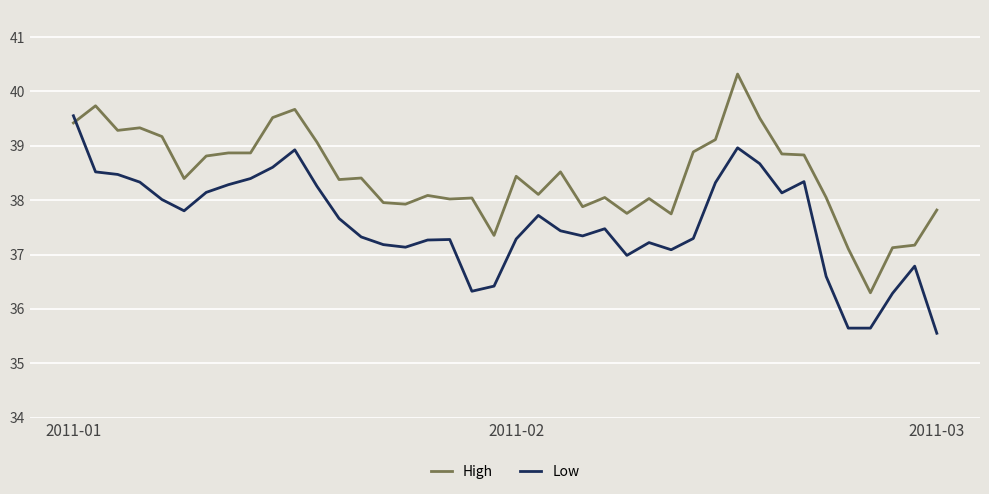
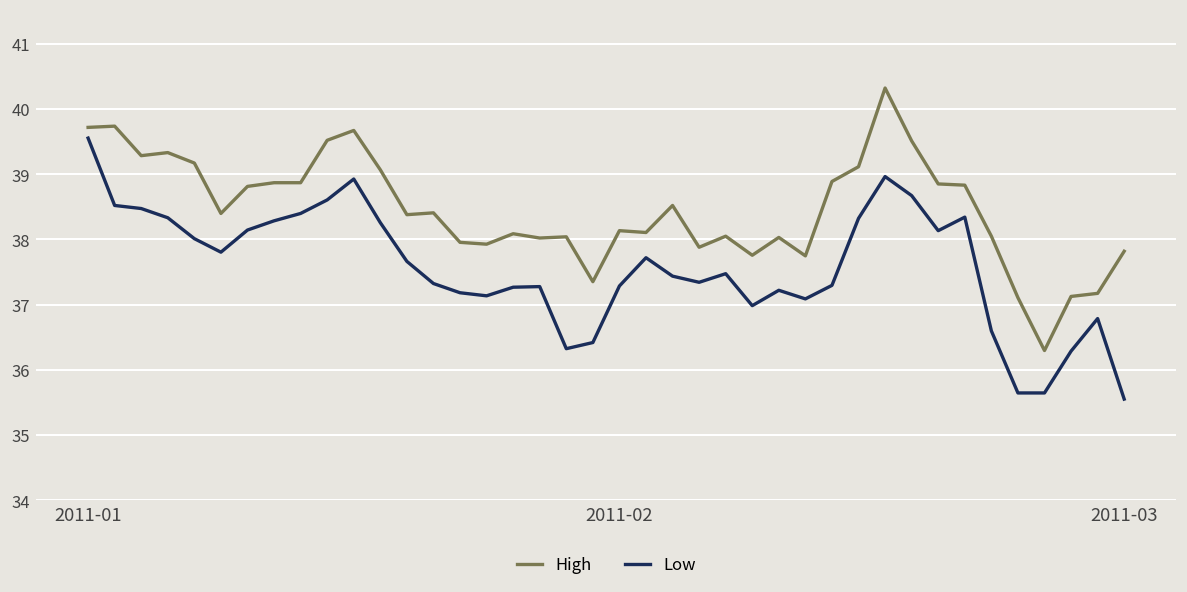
  {
    "High": {
-     "2011-01": 39.4,
-     "2011-02": 38.4,
+     "2011-01": 39.7,
+     "2011-02": 38.1,
      "2011-03": 37.8
    },
    "Low": {
      "2011-01": 39.6,
      "2011-02": 37.3,
      "2011-03": 35.6
    }
  }
